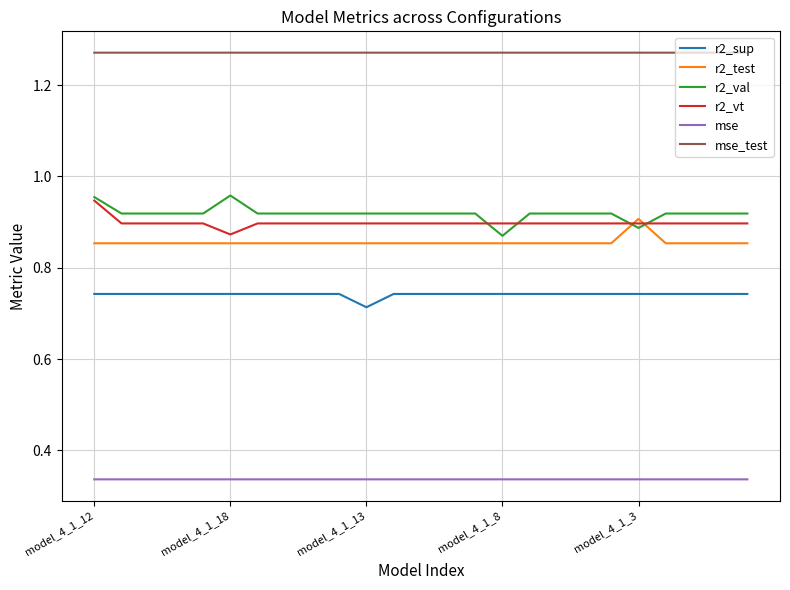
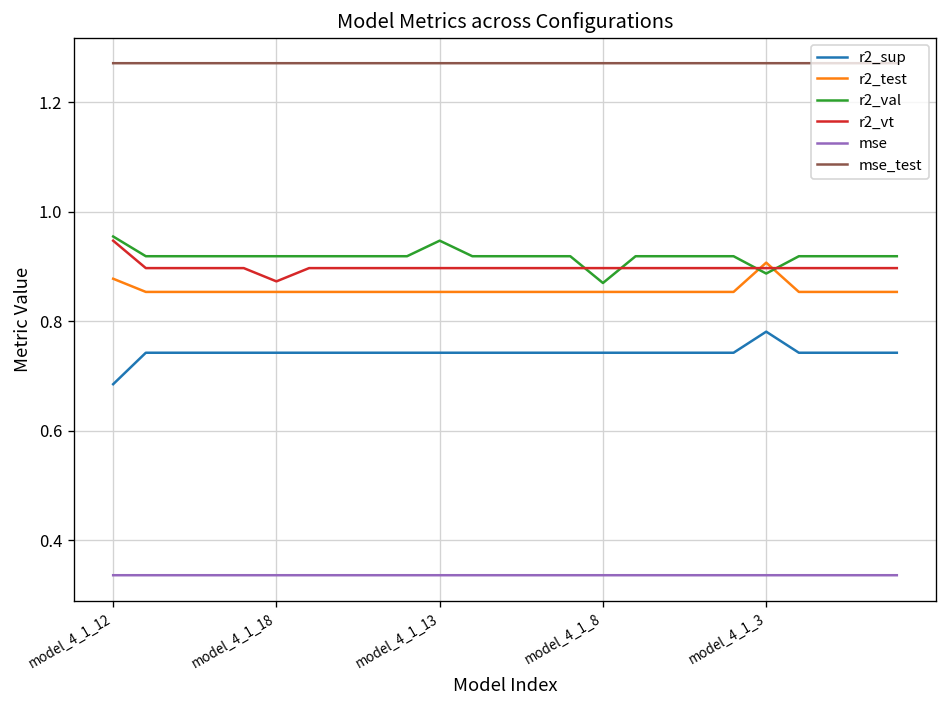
  {
    "r2_sup": {
-     "model_4_1_12": 0.74,
+     "model_4_1_12": 0.69,
      "model_4_1_18": 0.74,
-     "model_4_1_13": 0.71,
+     "model_4_1_13": 0.74,
      "model_4_1_8": 0.74,
-     "model_4_1_3": 0.74
+     "model_4_1_3": 0.78
    },
    "r2_test": {
-     "model_4_1_12": 0.85,
+     "model_4_1_12": 0.88,
      "model_4_1_18": 0.85,
      "model_4_1_13": 0.85,
      "model_4_1_8": 0.85,
      "model_4_1_3": 0.91
    },
    "r2_val": {
      "model_4_1_12": 0.95,
-     "model_4_1_18": 0.96,
-     "model_4_1_13": 0.92,
+     "model_4_1_18": 0.92,
+     "model_4_1_13": 0.95,
      "model_4_1_8": 0.87,
      "model_4_1_3": 0.89
    },
    "r2_vt": {
      "model_4_1_12": 0.95,
      "model_4_1_18": 0.87,
      "model_4_1_13": 0.90,
      "model_4_1_8": 0.90,
      "model_4_1_3": 0.90
    },
    "mse": {
      "model_4_1_12": 0.34,
      "model_4_1_18": 0.34,
      "model_4_1_13": 0.34,
      "model_4_1_8": 0.34,
      "model_4_1_3": 0.34
    },
    "mse_test": {
      "model_4_1_12": 1.27,
      "model_4_1_18": 1.27,
      "model_4_1_13": 1.27,
      "model_4_1_8": 1.27,
      "model_4_1_3": 1.27
    }
  }
